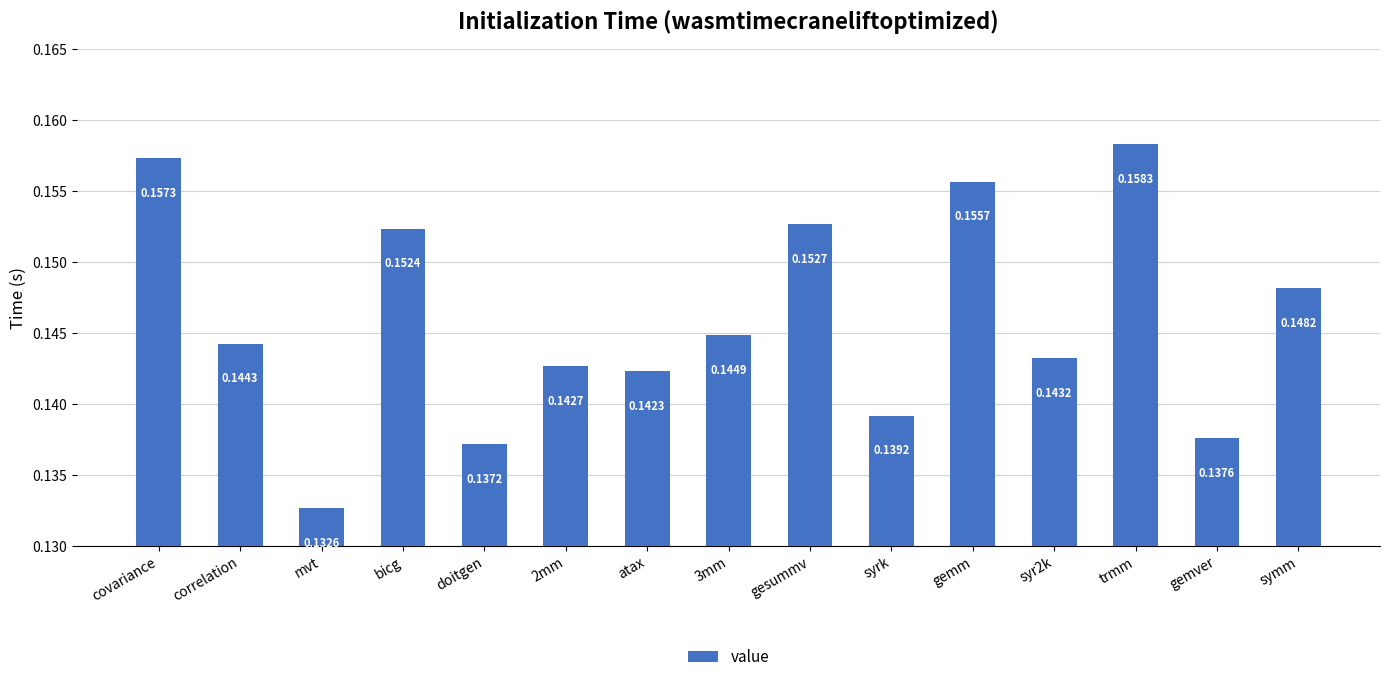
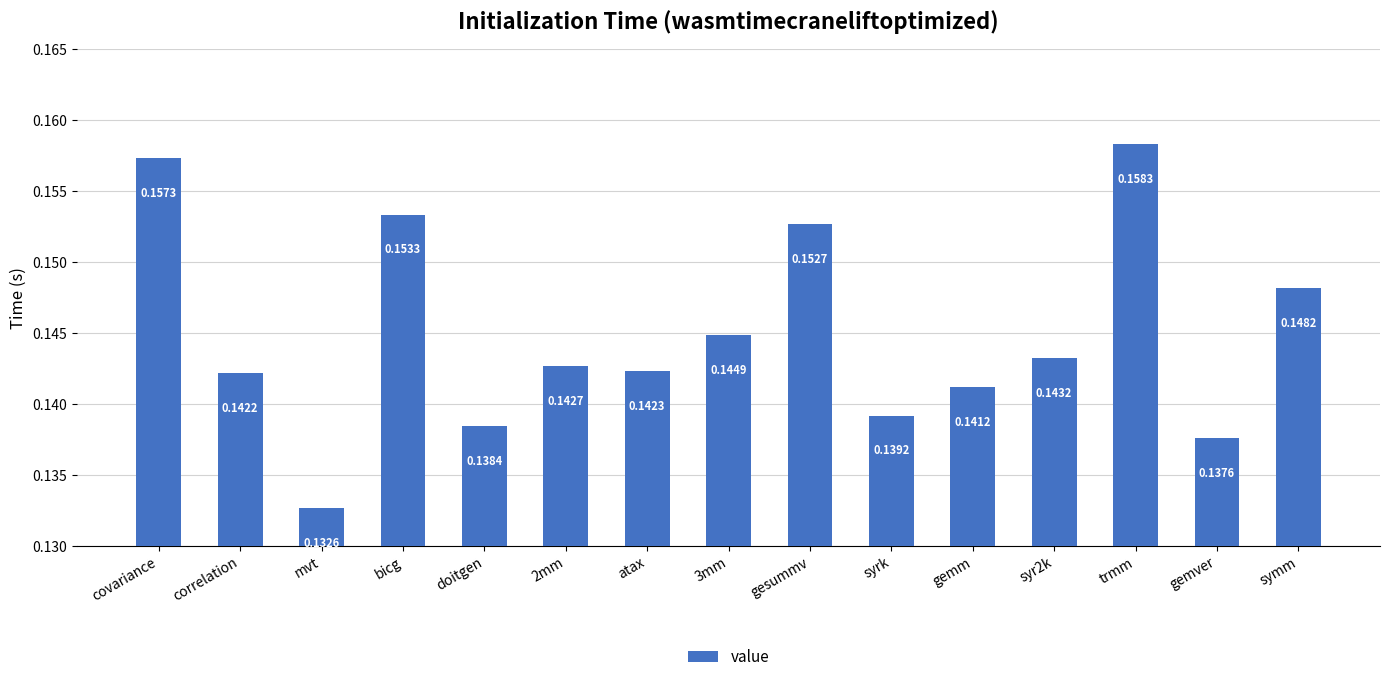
  {
    "covariance": 0.1573,
-   "correlation": 0.1443,
+   "correlation": 0.1422,
    "mvt": 0.1326,
-   "bicg": 0.1524,
-   "doitgen": 0.1372,
+   "bicg": 0.1533,
+   "doitgen": 0.1384,
    "2mm": 0.1427,
    "atax": 0.1423,
    "3mm": 0.1449,
    "gesummv": 0.1527,
    "syrk": 0.1392,
-   "gemm": 0.1557,
+   "gemm": 0.1412,
    "syr2k": 0.1432,
    "trmm": 0.1583,
    "gemver": 0.1376,
    "symm": 0.1482
  }
